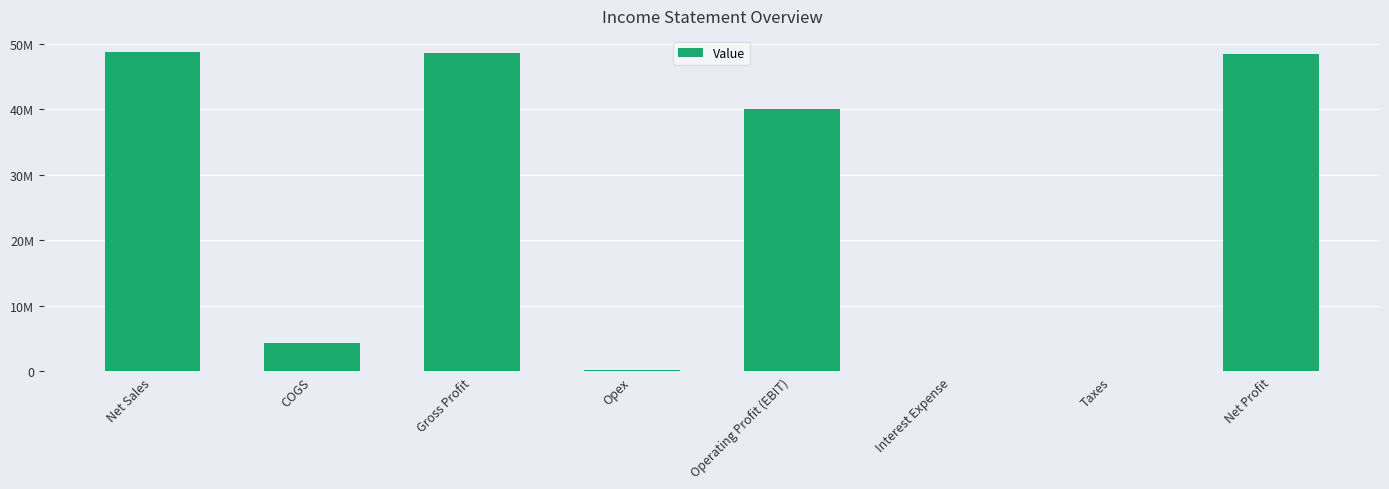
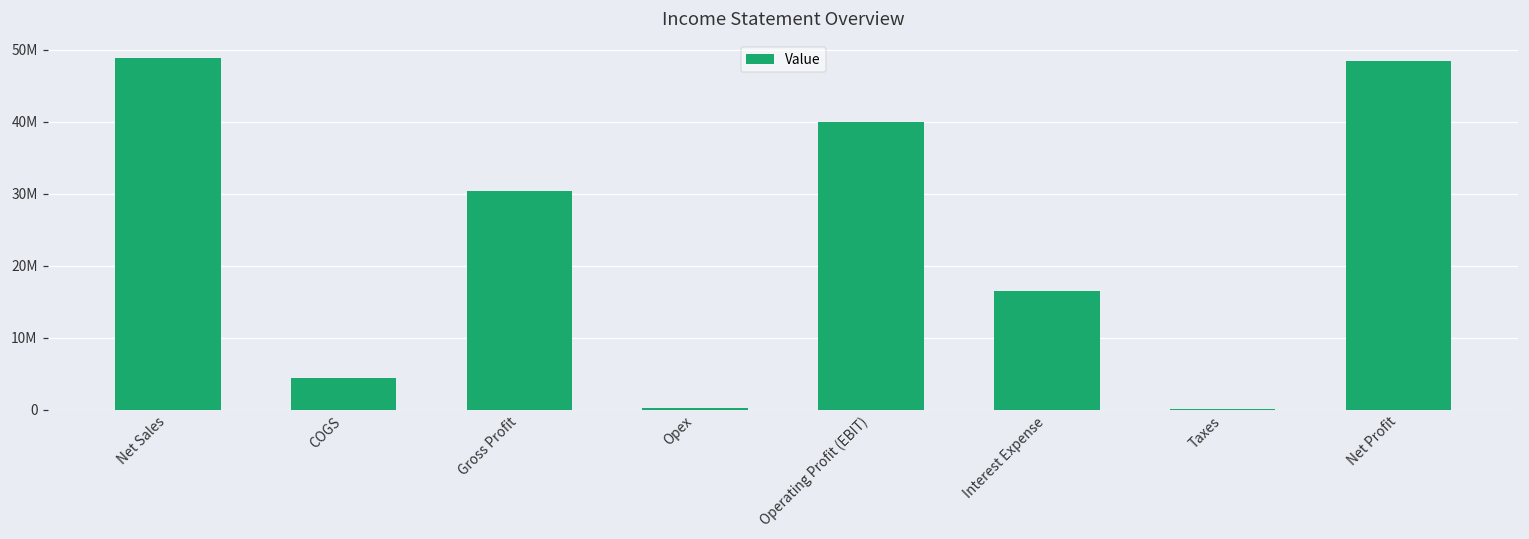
  {
    "Net Sales": 49000000,
    "COGS": 4000000,
-   "Gross Profit": 49000000,
+   "Gross Profit": 30000000,
    "Operating Profit (EBIT)": 40000000,
-   "Interest Expense": 0,
+   "Interest Expense": 16000000,
    "Net Profit": 48000000
  }
